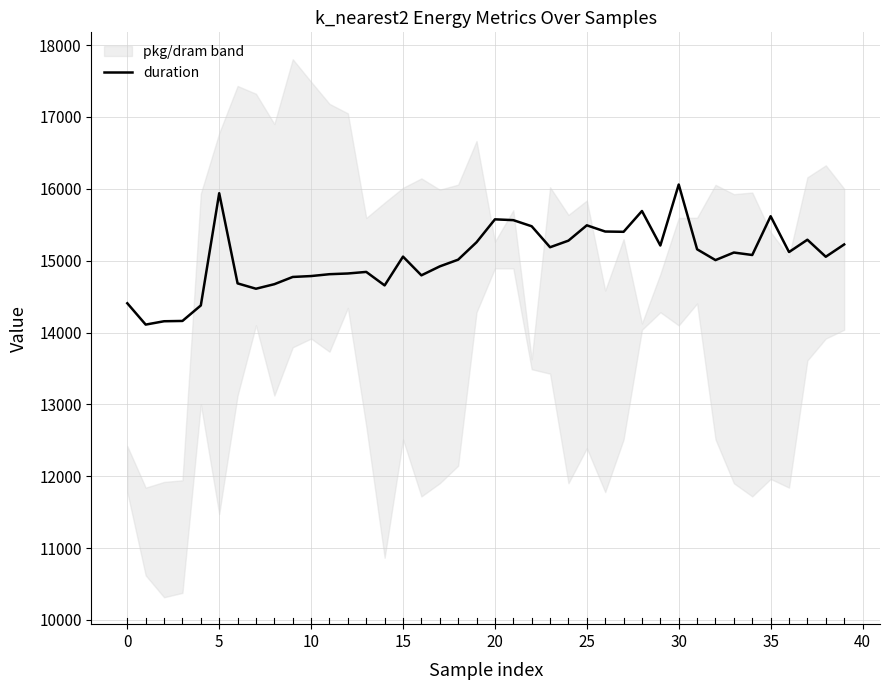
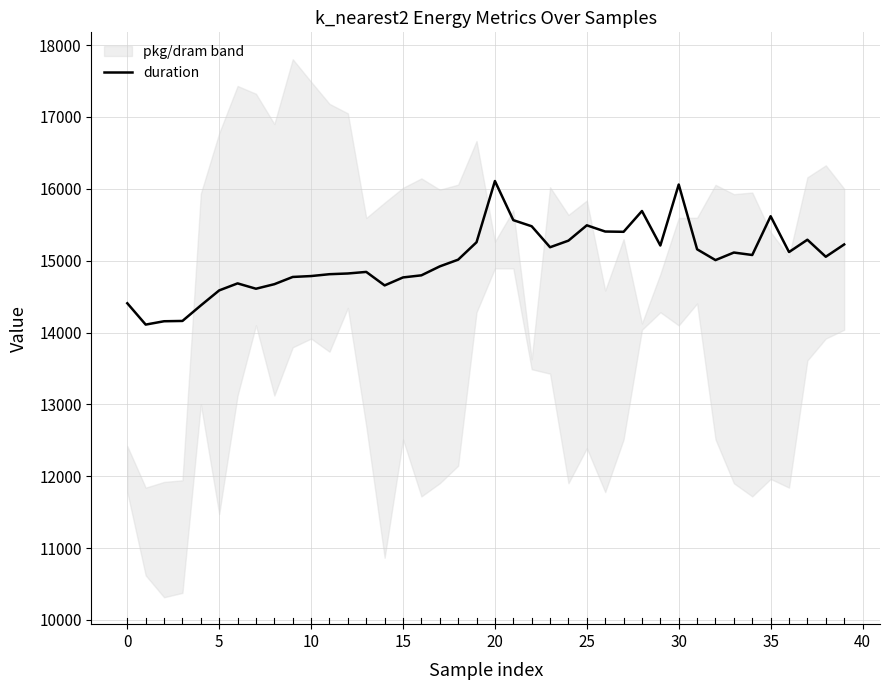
  {
    "duration": {
      "0": 14400,
-     "5": 15900,
+     "5": 14600,
      "10": 14800,
-     "15": 15100,
-     "20": 15600,
+     "15": 14800,
+     "20": 16100,
      "25": 15500,
      "30": 16100,
      "35": 15600
    }
  }
